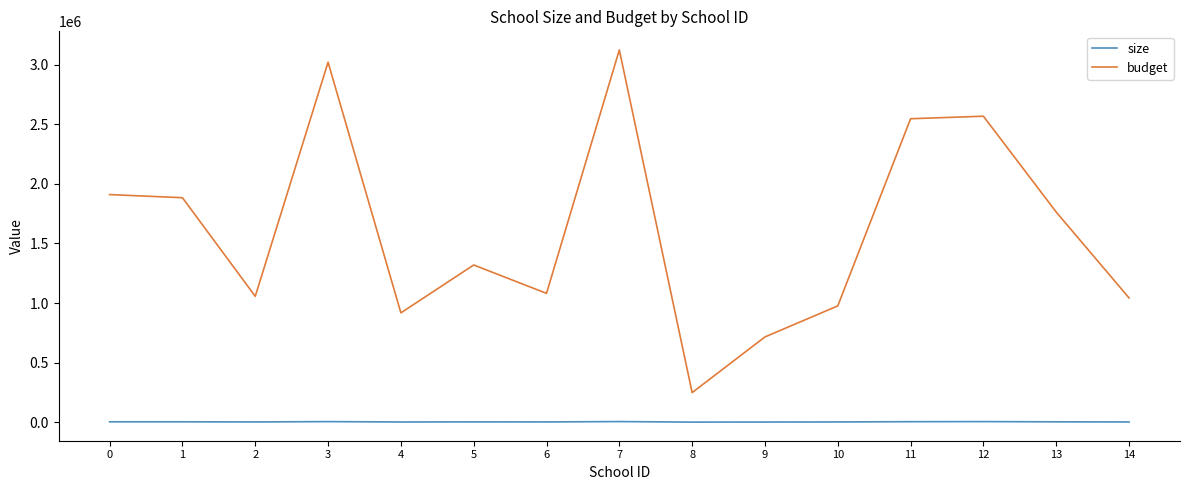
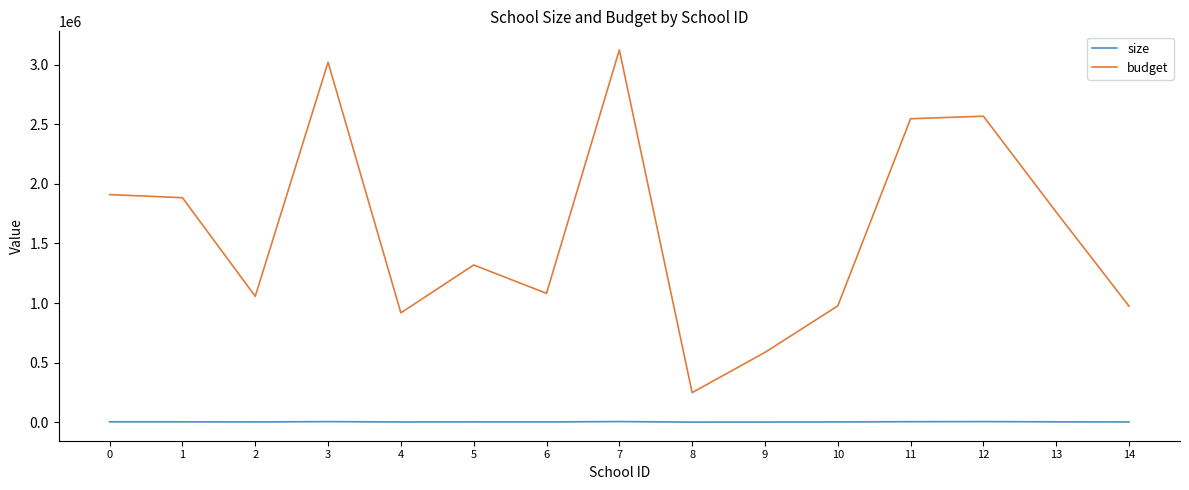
  {
    "size": {
      "0": 0,
      "1": 0,
      "2": 0,
      "3": 0,
      "4": 0,
      "5": 0,
      "6": 0,
      "7": 0,
      "8": 0,
      "9": 0,
      "10": 0,
      "11": 0,
      "12": 0,
      "13": 0,
      "14": 0
    },
    "budget": {
      "0": 1910000,
      "1": 1880000,
      "2": 1060000,
      "3": 3020000,
      "4": 920000,
      "5": 1320000,
      "6": 1080000,
      "7": 3120000,
      "8": 250000,
-     "9": 720000,
+     "9": 590000,
      "10": 980000,
      "11": 2550000,
      "12": 2570000,
      "13": 1760000,
-     "14": 1040000
+     "14": 970000
    }
  }
